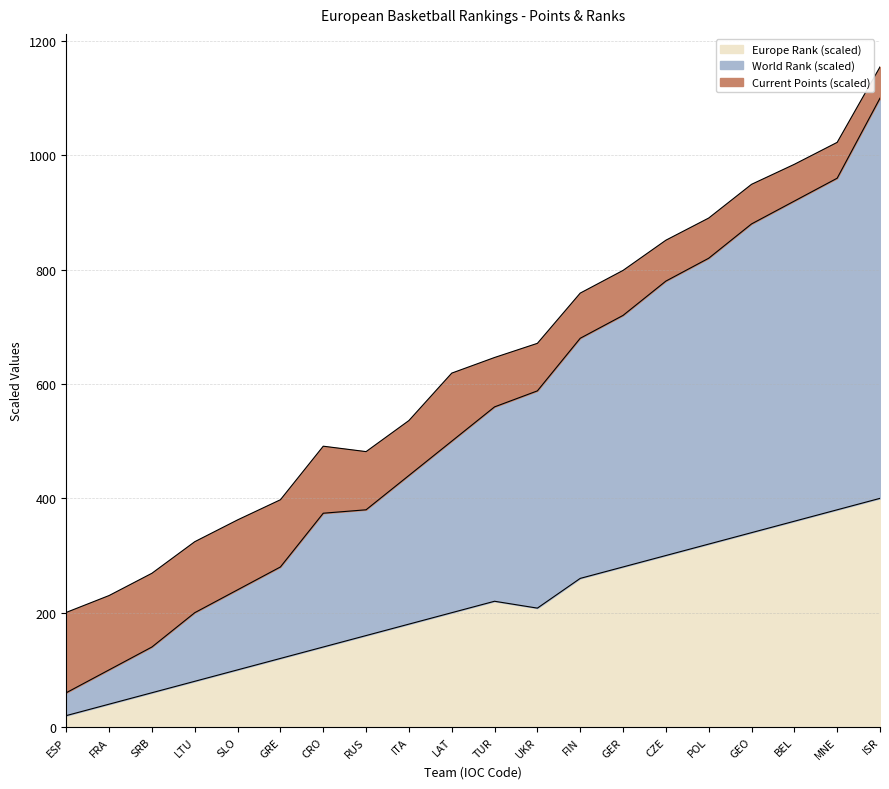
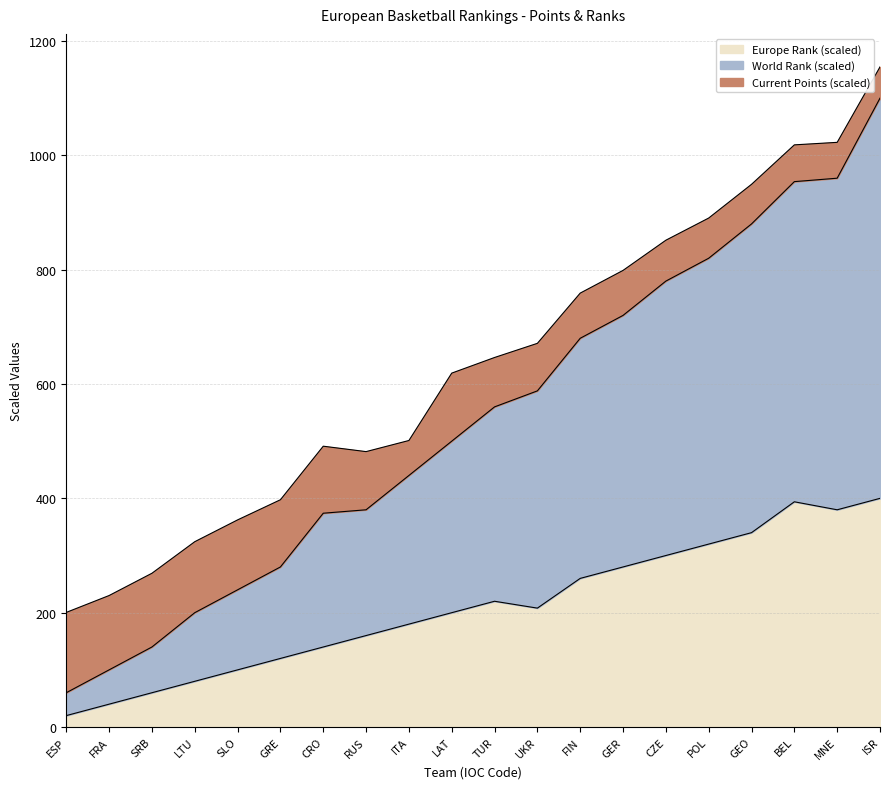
  {
    "Europe Rank (scaled)": {
      "ESP": 20,
      "FRA": 40,
      "SRB": 60,
      "LTU": 80,
      "SLO": 100,
      "GRE": 120,
      "CRO": 140,
      "RUS": 160,
      "ITA": 180,
      "LAT": 200,
      "TUR": 220,
      "UKR": 210,
      "FIN": 260,
      "GER": 280,
      "CZE": 300,
      "POL": 320,
      "GEO": 340,
-     "BEL": 360,
+     "BEL": 390,
      "MNE": 380,
      "ISR": 400
    },
    "World Rank (scaled)": {
      "ESP": 60,
      "FRA": 100,
      "SRB": 140,
      "LTU": 200,
      "SLO": 240,
      "GRE": 280,
      "CRO": 370,
      "RUS": 380,
      "ITA": 440,
      "LAT": 500,
      "TUR": 560,
      "UKR": 590,
      "FIN": 680,
      "GER": 720,
      "CZE": 780,
      "POL": 820,
      "GEO": 880,
      "MNE": 960,
      "ISR": 1100
    },
    "Current Points (scaled)": {
      "ESP": 140,
      "FRA": 130,
      "SRB": 130,
      "LTU": 120,
      "SLO": 120,
      "GRE": 120,
      "CRO": 120,
      "RUS": 100,
-     "ITA": 100,
+     "ITA": 60,
      "LAT": 120,
      "TUR": 90,
      "UKR": 80,
      "FIN": 80,
      "GER": 80,
      "CZE": 70,
      "POL": 70,
      "GEO": 70,
      "BEL": 60,
      "MNE": 60,
      "ISR": 50
    }
  }
